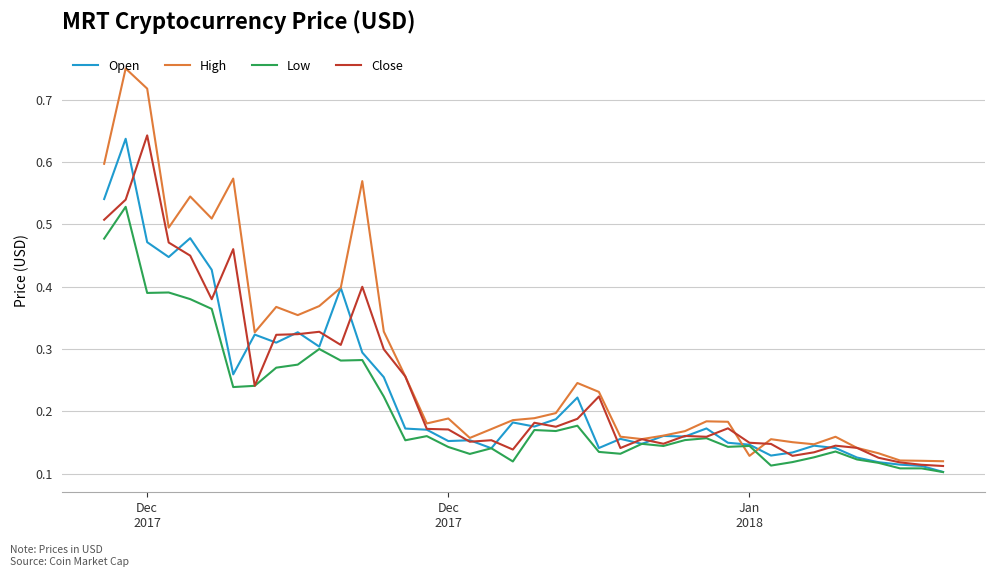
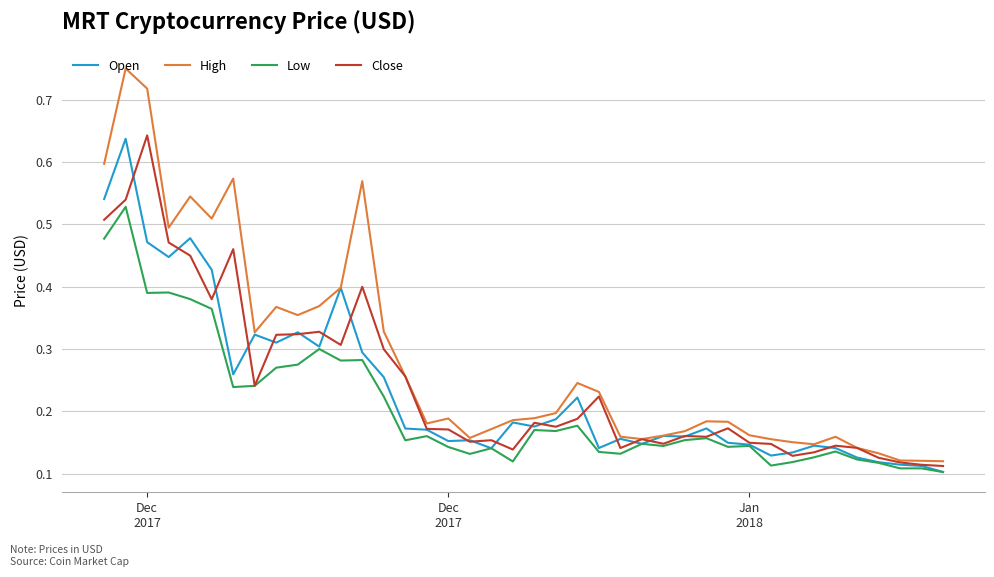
  {
    "High": {
-     "Jan 2018": 0.13
+     "Jan 2018": 0.16
    }
  }
